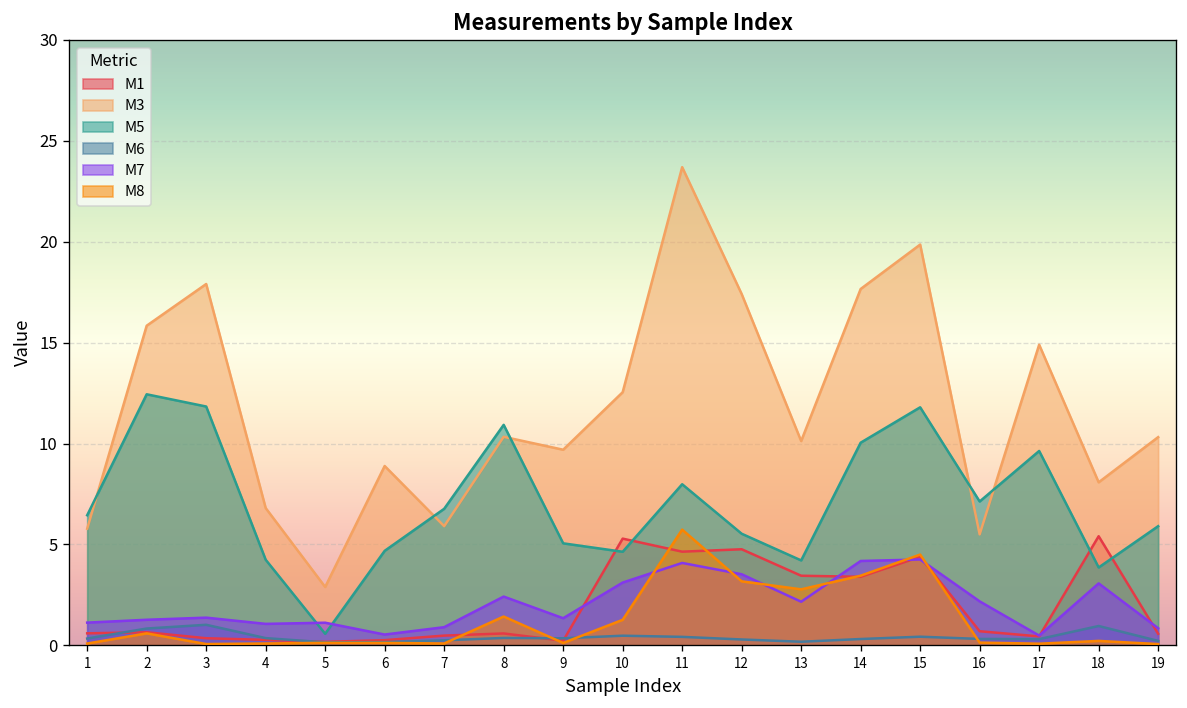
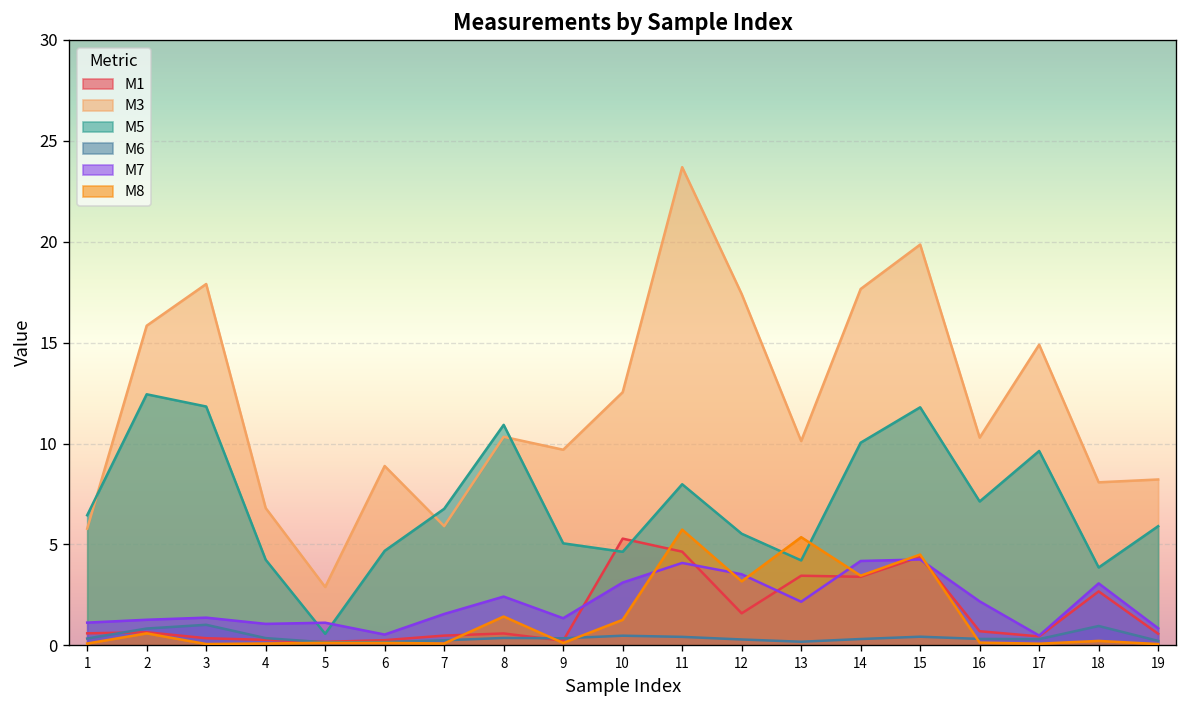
  {
    "M1": {
      "1": 0.6,
      "3": 0.3,
      "7": 0.5,
      "8": 0.6,
      "10": 5.3,
      "11": 4.6,
-     "12": 4.8,
+     "12": 1.6,
      "13": 3.4,
      "16": 0.7,
-     "18": 5.4,
+     "18": 2.7,
      "19": 0.6
    },
    "M3": {
      "1": 5.8,
      "2": 15.8,
      "3": 17.9,
      "4": 6.8,
      "5": 2.9,
      "6": 8.9,
      "7": 5.9,
      "8": 10.3,
      "9": 9.7,
      "10": 12.5,
      "11": 23.7,
      "12": 17.4,
      "13": 10.1,
      "14": 17.7,
      "15": 19.9,
-     "16": 5.5,
+     "16": 10.3,
      "17": 14.9,
      "18": 8.1,
-     "19": 10.3
+     "19": 8.2
    },
    "M7": {
      "1": 1.1,
      "2": 1.3,
      "3": 1.4,
      "4": 1.1,
      "5": 1.1,
      "6": 0.5,
-     "7": 0.9,
+     "7": 1.6,
      "8": 2.4,
      "9": 1.3,
      "10": 3.1,
      "11": 4.1,
      "12": 3.5,
      "13": 2.2,
      "14": 4.2,
      "16": 2.2,
      "18": 3.1,
      "19": 0.8
    },
    "M8": {
      "1": 0.1,
      "3": 0.1,
      "4": 0.1,
      "7": 0.1,
      "8": 1.4,
      "10": 1.3,
      "11": 5.7,
      "12": 3.2,
-     "13": 2.8,
+     "13": 5.4,
      "16": 0.1,
      "17": 0.1,
      "18": 0.2,
      "19": 0.1
    }
  }
